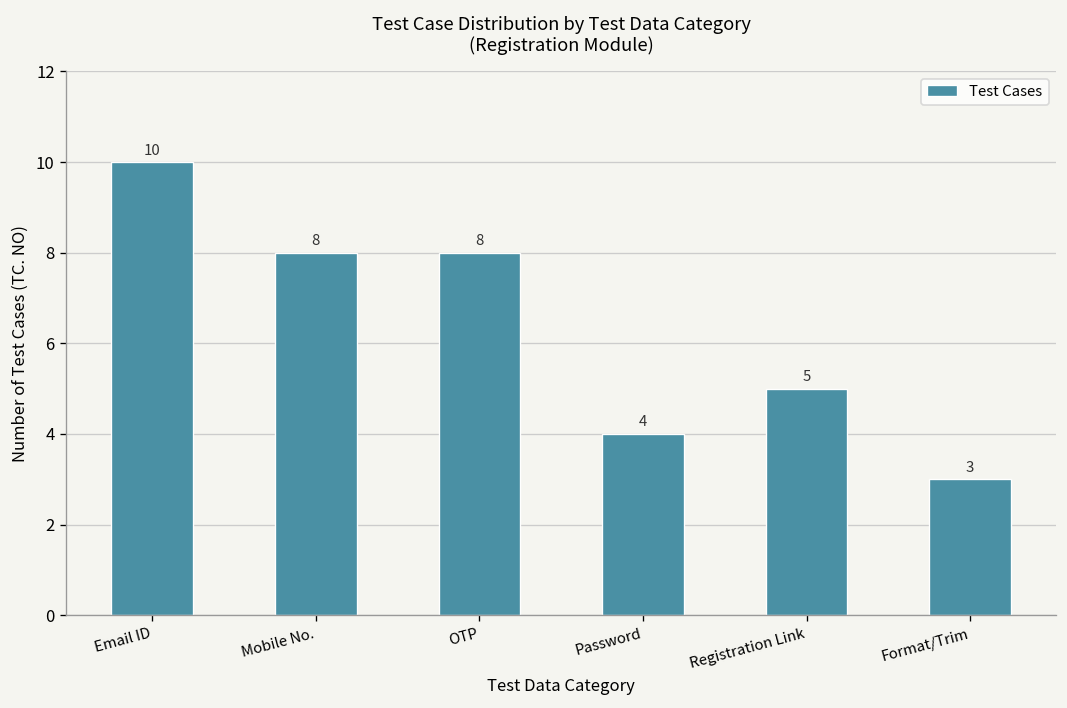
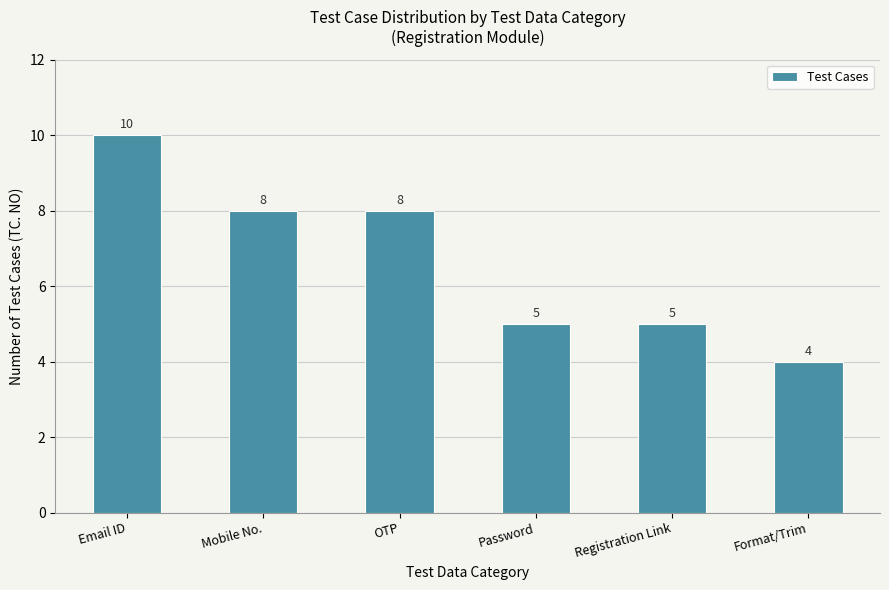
  {
    "Email ID": 10,
    "Mobile No.": 8,
    "OTP": 8,
-   "Password": 4,
+   "Password": 5,
    "Registration Link": 5,
-   "Format/Trim": 3
+   "Format/Trim": 4
  }
